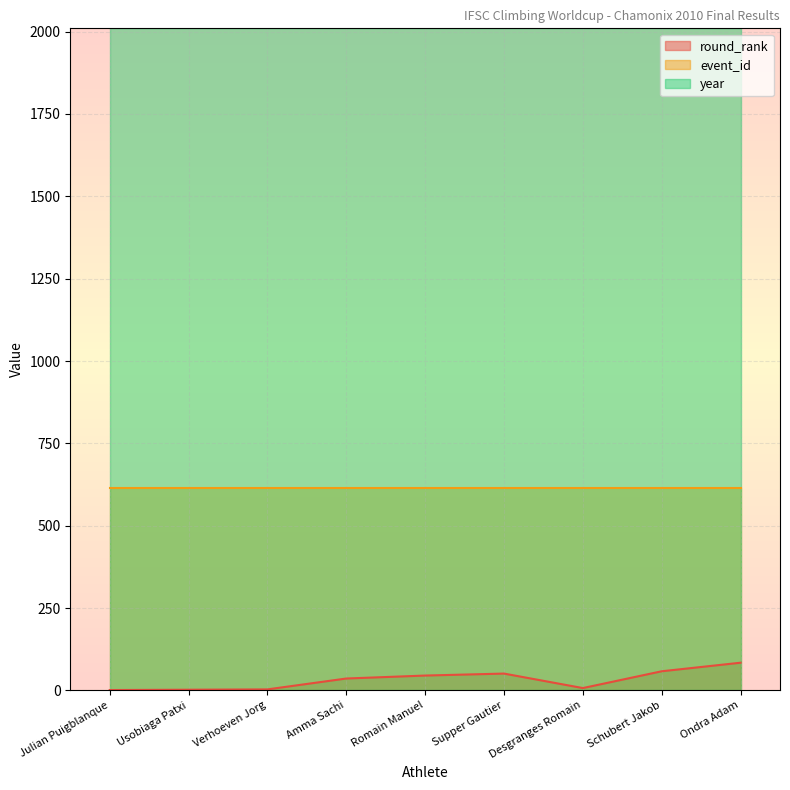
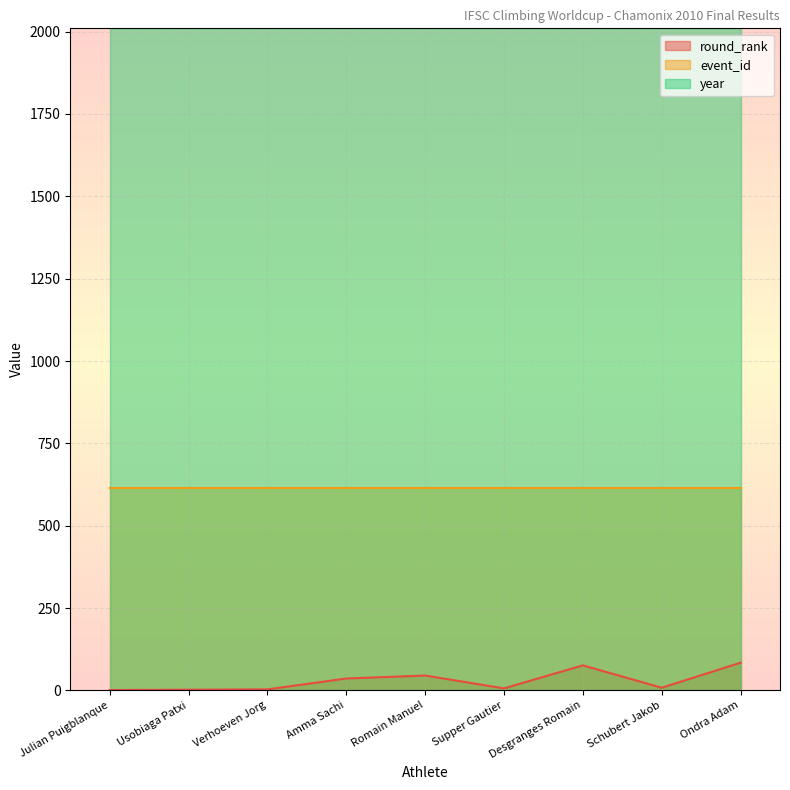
  {
    "round_rank": {
      "Julian Puigblanque": 0,
      "Usobiaga Patxi": 0,
      "Verhoeven Jorg": 0,
      "Amma Sachi": 40,
      "Romain Manuel": 50,
-     "Supper Gautier": 50,
-     "Desgranges Romain": 10,
-     "Schubert Jakob": 60,
+     "Supper Gautier": 10,
+     "Desgranges Romain": 80,
+     "Schubert Jakob": 10,
      "Ondra Adam": 80
    },
    "event_id": {
      "Julian Puigblanque": 620,
      "Usobiaga Patxi": 620,
      "Verhoeven Jorg": 620,
      "Amma Sachi": 620,
      "Romain Manuel": 620,
      "Supper Gautier": 620,
      "Desgranges Romain": 620,
      "Schubert Jakob": 620,
      "Ondra Adam": 620
    },
    "year": {
      "Julian Puigblanque": 2010,
      "Usobiaga Patxi": 2010,
      "Verhoeven Jorg": 2010,
      "Amma Sachi": 2010,
      "Romain Manuel": 2010,
      "Supper Gautier": 2010,
      "Desgranges Romain": 2010,
      "Schubert Jakob": 2010,
      "Ondra Adam": 2010
    }
  }
